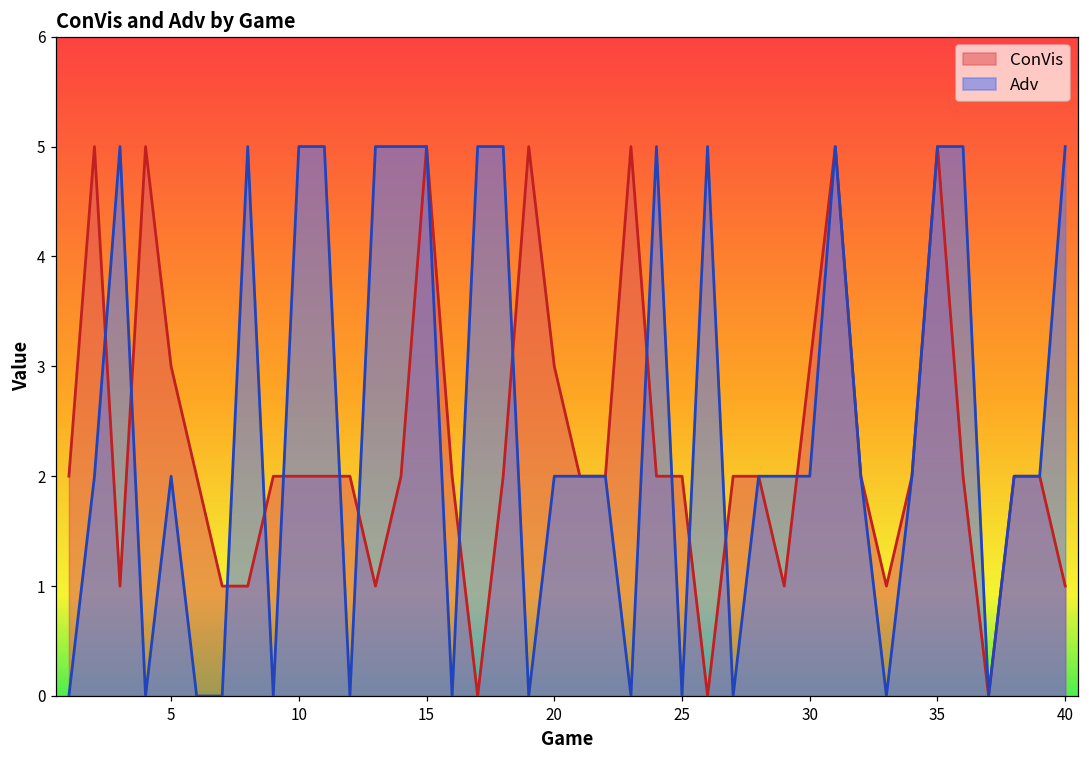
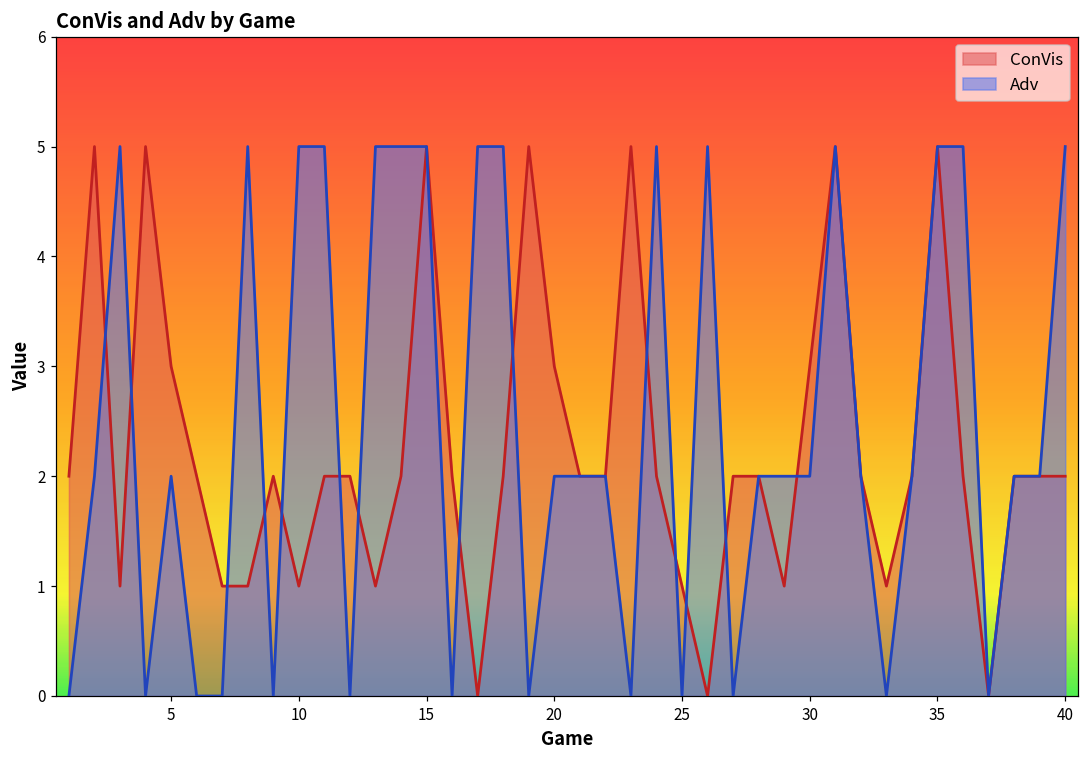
  {
    "ConVis": {
      "5": 3,
-     "10": 2,
+     "10": 1,
      "20": 3,
-     "25": 2,
+     "25": 1,
      "30": 3,
-     "40": 1
+     "40": 2
    },
    "Adv": {
      "5": 2,
      "10": 5,
      "20": 2,
      "25": 0,
      "30": 2,
      "40": 5
    }
  }
